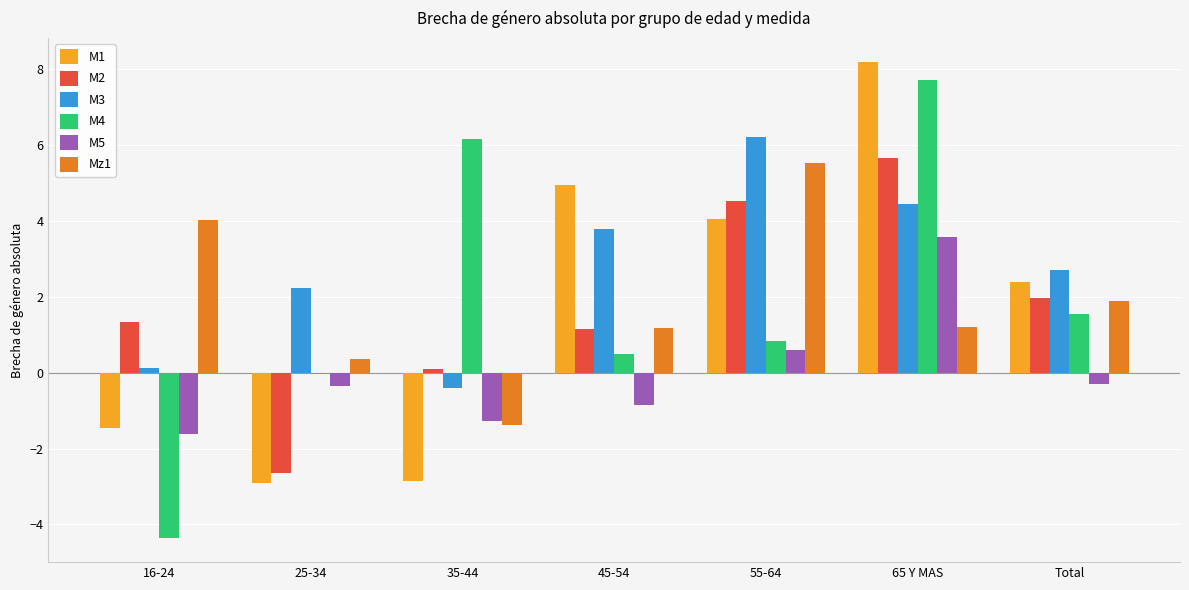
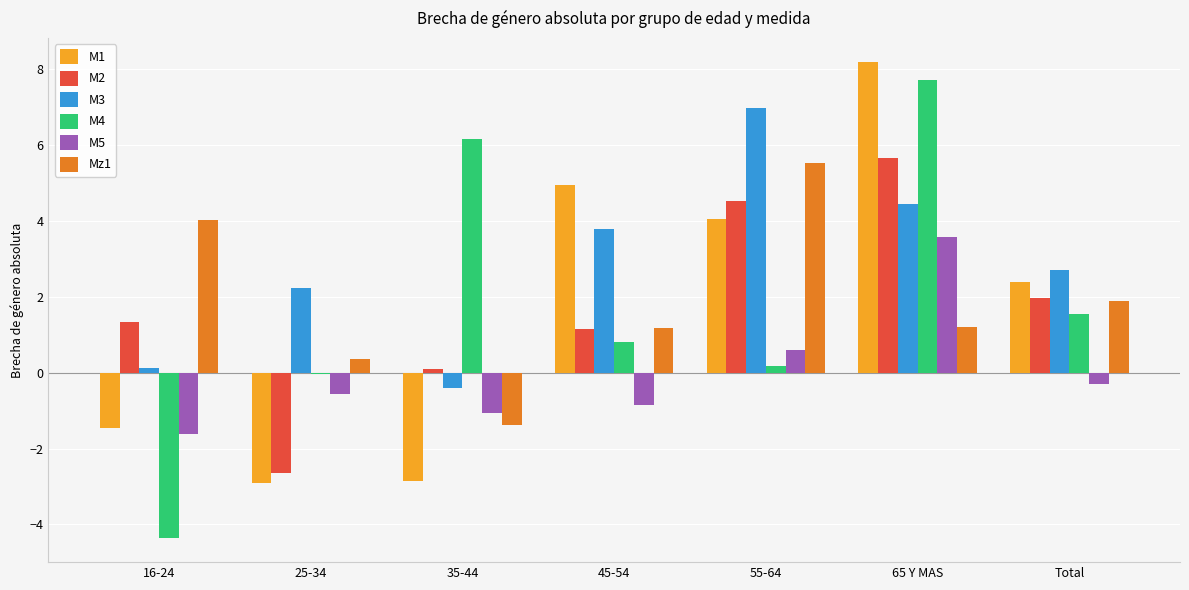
  {
    "M3": {
      "16-24": 0.1,
      "25-34": 2.2,
      "35-44": -0.4,
      "45-54": 3.8,
-     "55-64": 6.2,
+     "55-64": 7.0,
      "65 Y MAS": 4.4,
      "Total": 2.7
    },
    "M4": {
      "16-24": -4.4,
      "35-44": 6.2,
-     "45-54": 0.5,
-     "55-64": 0.8,
+     "45-54": 0.8,
+     "55-64": 0.2,
      "65 Y MAS": 7.7,
      "Total": 1.6
    },
    "M5": {
      "16-24": -1.6,
-     "25-34": -0.4,
-     "35-44": -1.3,
+     "25-34": -0.6,
+     "35-44": -1.1,
      "45-54": -0.8,
      "55-64": 0.6,
      "65 Y MAS": 3.6,
      "Total": -0.3
    }
  }
